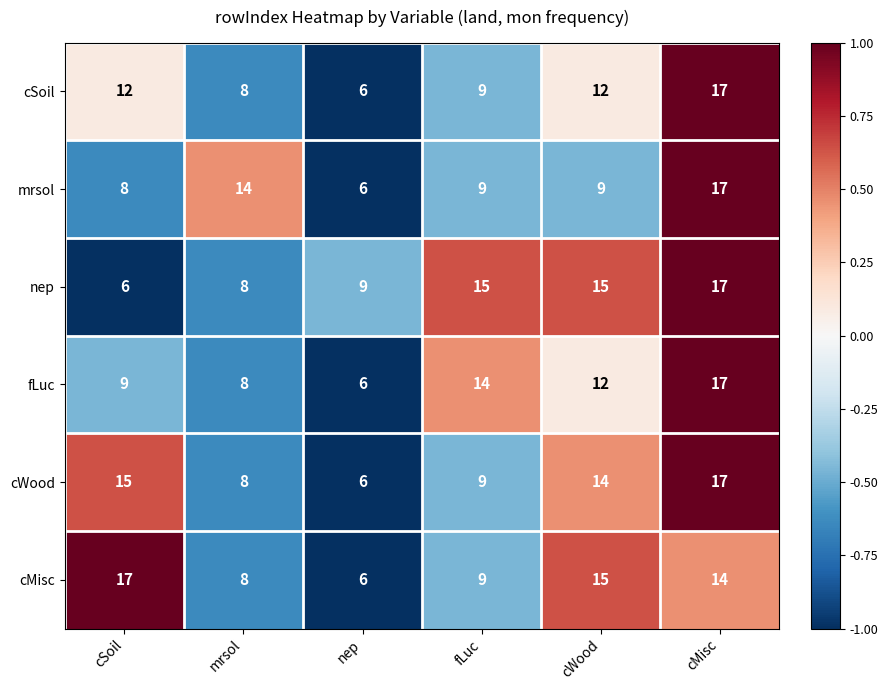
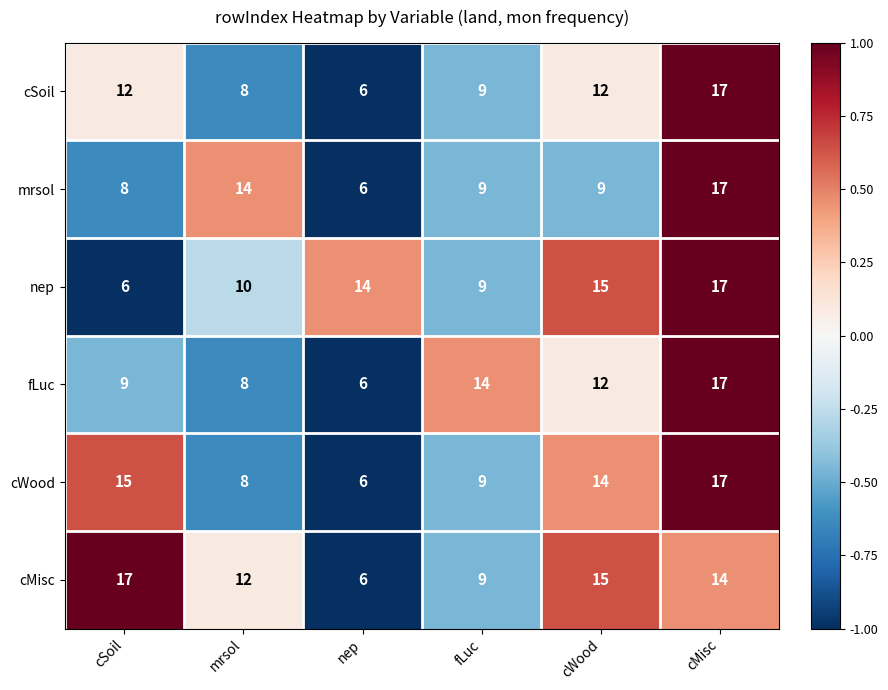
  {
    "cSoil": {
      "cSoil": 12,
      "mrsol": 8,
      "nep": 6,
      "fLuc": 9,
      "cWood": 12,
      "cMisc": 17
    },
    "mrsol": {
      "cSoil": 8,
      "mrsol": 14,
      "nep": 6,
      "fLuc": 9,
      "cWood": 9,
      "cMisc": 17
    },
    "nep": {
      "cSoil": 6,
-     "mrsol": 8,
-     "nep": 9,
-     "fLuc": 15,
+     "mrsol": 10,
+     "nep": 14,
+     "fLuc": 9,
      "cWood": 15,
      "cMisc": 17
    },
    "fLuc": {
      "cSoil": 9,
      "mrsol": 8,
      "nep": 6,
      "fLuc": 14,
      "cWood": 12,
      "cMisc": 17
    },
    "cWood": {
      "cSoil": 15,
      "mrsol": 8,
      "nep": 6,
      "fLuc": 9,
      "cWood": 14,
      "cMisc": 17
    },
    "cMisc": {
      "cSoil": 17,
-     "mrsol": 8,
+     "mrsol": 12,
      "nep": 6,
      "fLuc": 9,
      "cWood": 15,
      "cMisc": 14
    }
  }
